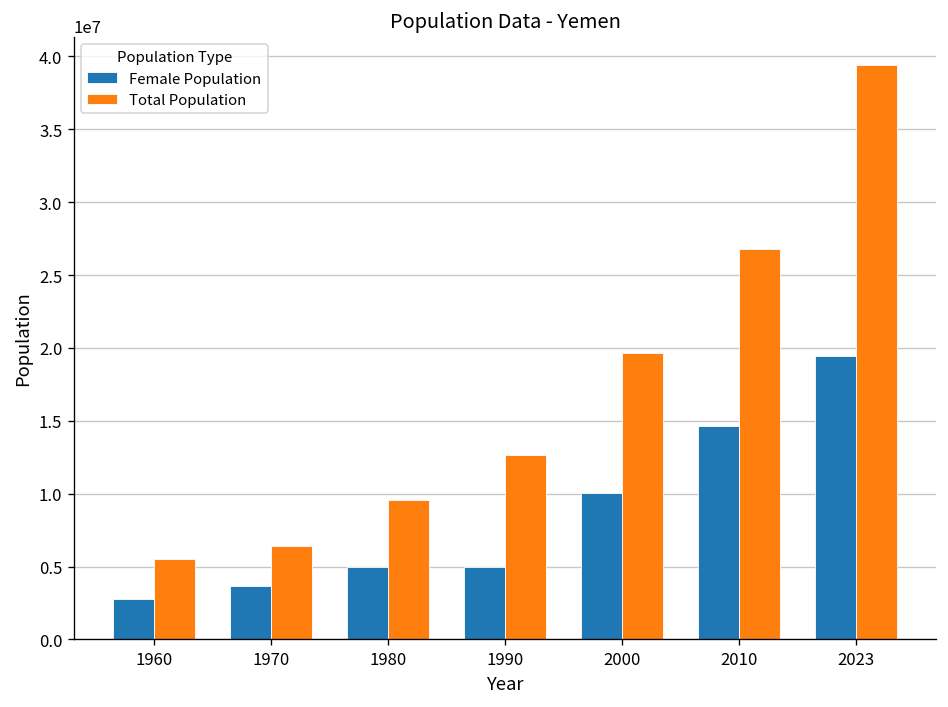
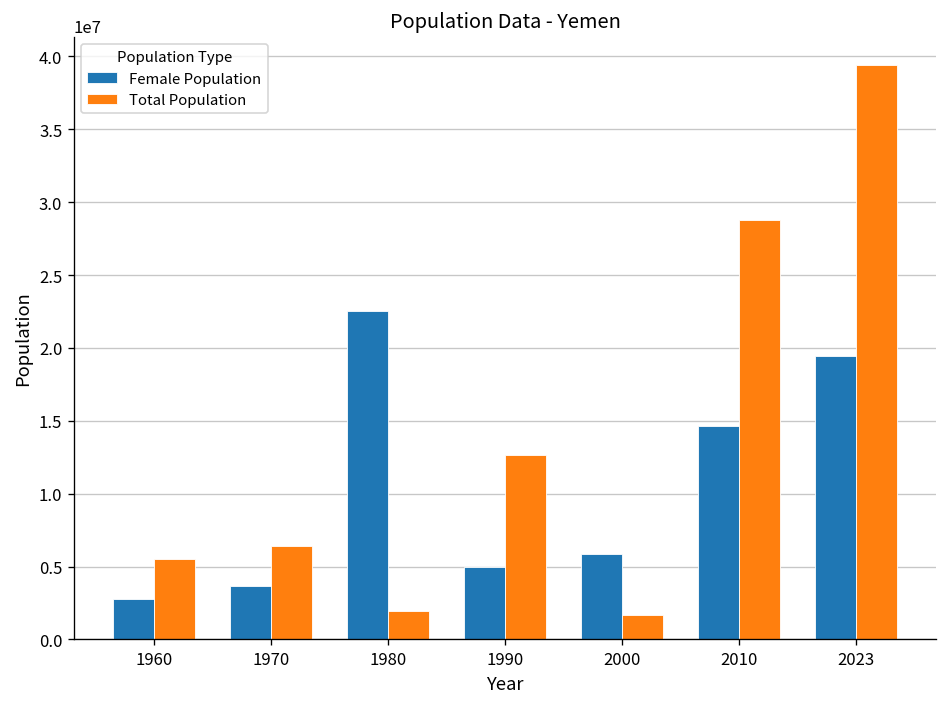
  {
    "Female Population": {
      "1960": 2800000,
      "1970": 3700000,
-     "1980": 5000000,
+     "1980": 22500000,
      "1990": 5000000,
-     "2000": 10000000,
+     "2000": 5800000,
      "2010": 14600000,
      "2023": 19400000
    },
    "Total Population": {
      "1960": 5500000,
      "1970": 6400000,
-     "1980": 9500000,
+     "1980": 2000000,
      "1990": 12600000,
-     "2000": 19600000,
-     "2010": 26800000,
+     "2000": 1700000,
+     "2010": 28800000,
      "2023": 39400000
    }
  }
